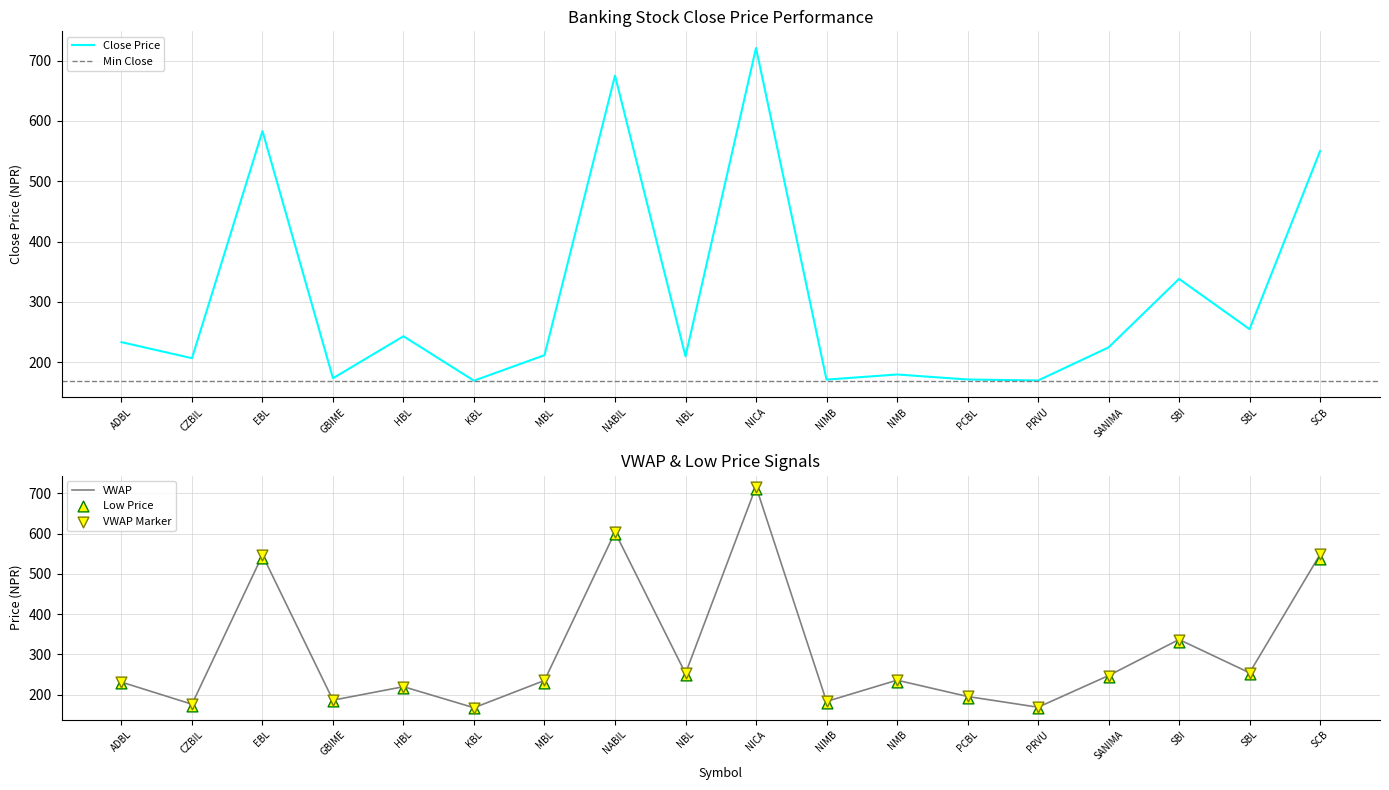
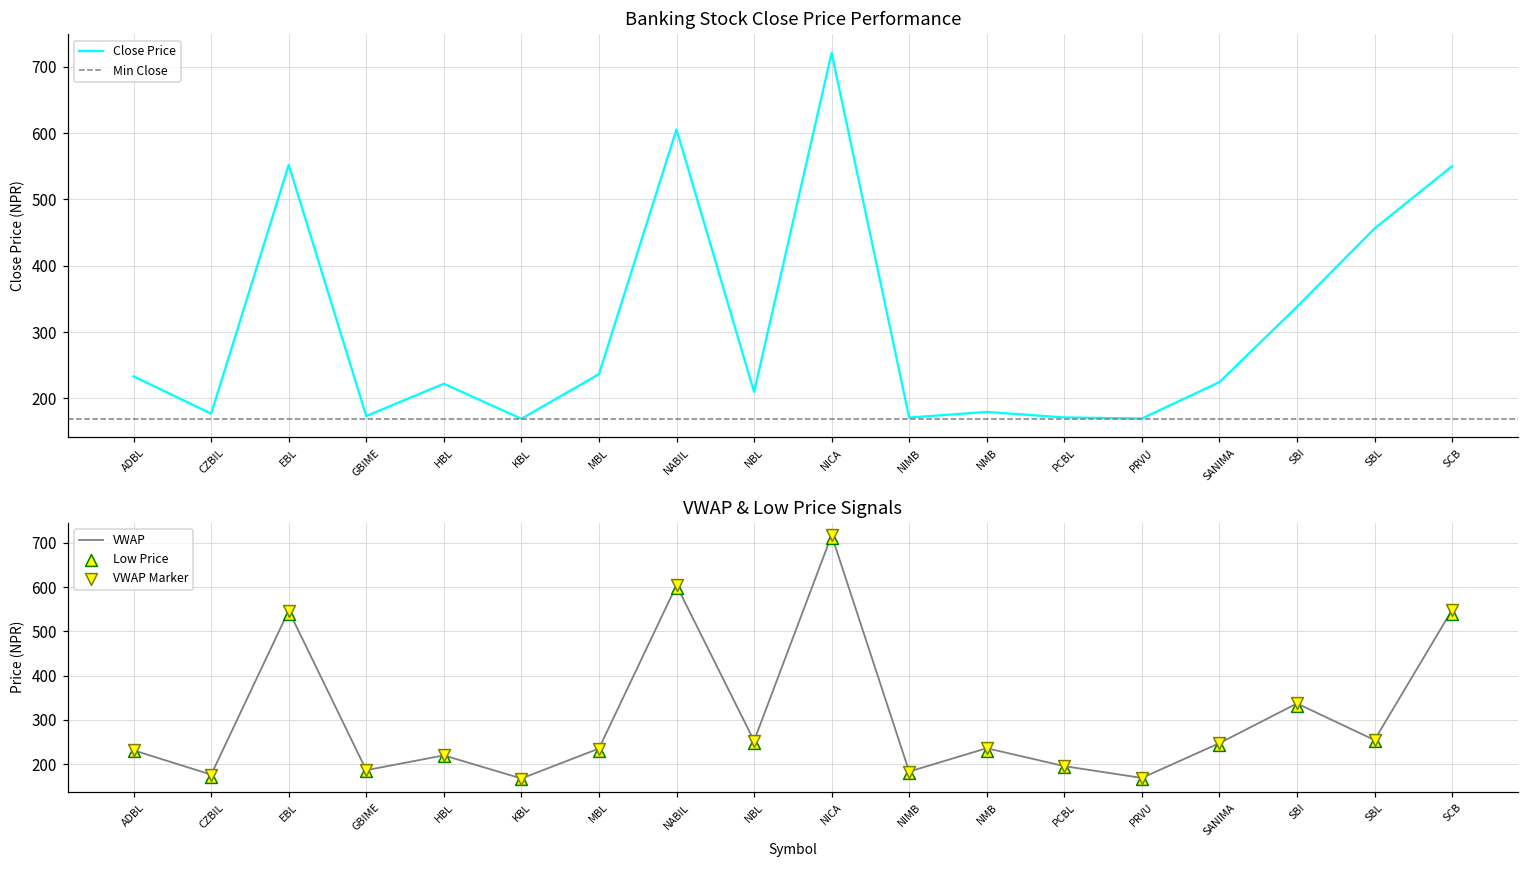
  {
    "Banking Stock Close Price Performance": {
      "ADBL": 230,
-     "CZBIL": 210,
-     "EBL": 580,
+     "CZBIL": 180,
+     "EBL": 550,
      "GBIME": 170,
-     "HBL": 240,
+     "HBL": 220,
      "KBL": 170,
-     "MBL": 210,
-     "NABIL": 680,
+     "MBL": 240,
+     "NABIL": 610,
      "NBL": 210,
      "NICA": 720,
      "NIMB": 170,
      "NMB": 180,
      "PCBL": 170,
      "PRVU": 170,
      "SANIMA": 220,
      "SBI": 340,
-     "SBL": 250,
+     "SBL": 460,
      "SCB": 550
    }
  }
